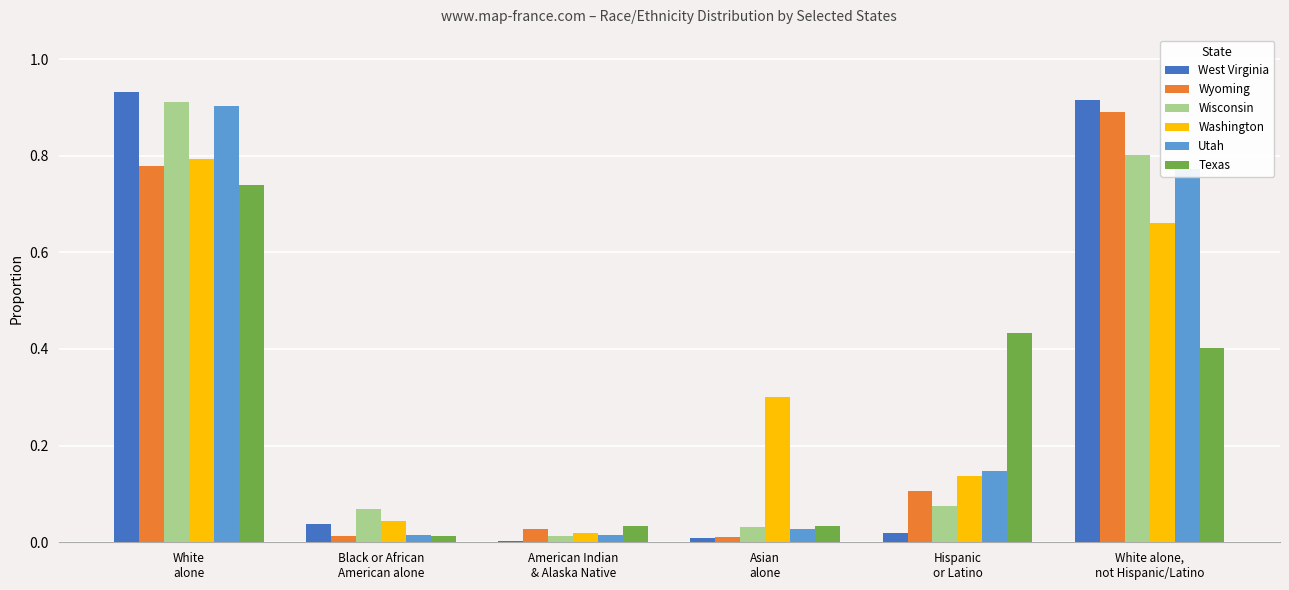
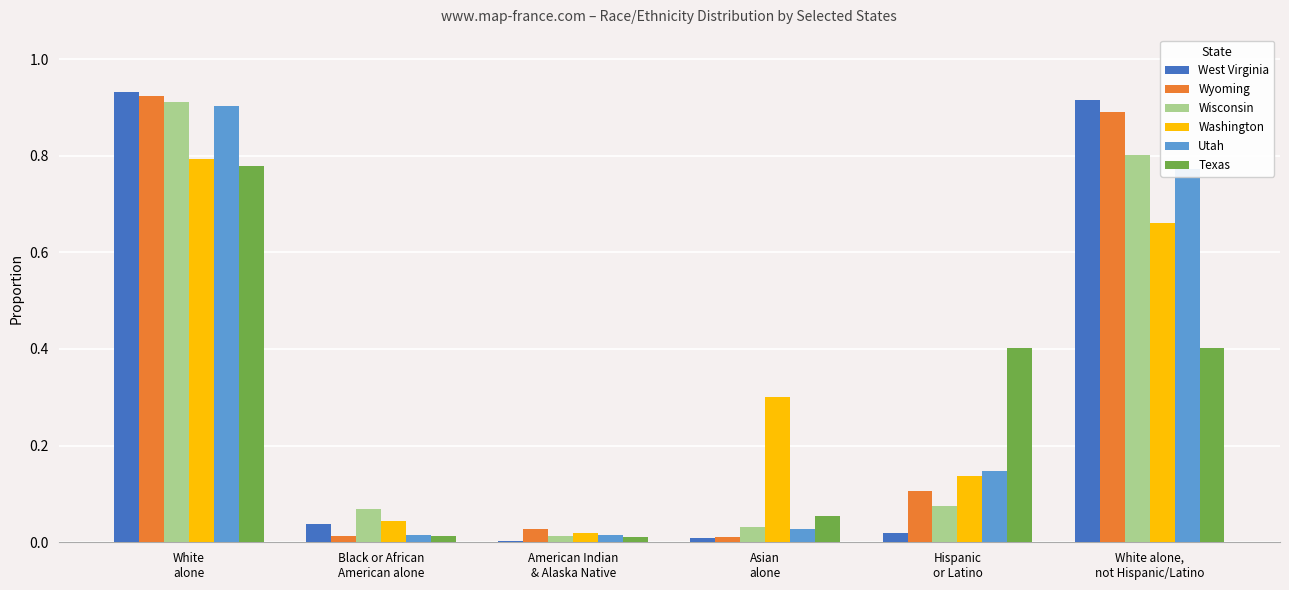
  {
    "Wyoming": {
-     "White alone": 0.78,
+     "White alone": 0.92,
      "Black or African American alone": 0.01,
      "American Indian & Alaska Native": 0.03,
      "Asian alone": 0.01,
      "Hispanic or Latino": 0.11,
      "White alone, not Hispanic/Latino": 0.89
    },
    "Wisconsin": {
      "White alone": 0.91,
      "Black or African American alone": 0.07,
      "American Indian & Alaska Native": 0.01,
      "Asian alone": 0.03,
      "Hispanic or Latino": 0.08,
      "White alone, not Hispanic/Latino": 0.80
    },
    "Washington": {
      "White alone": 0.79,
      "Black or African American alone": 0.05,
      "American Indian & Alaska Native": 0.02,
      "Asian alone": 0.30,
      "Hispanic or Latino": 0.14,
      "White alone, not Hispanic/Latino": 0.66
    },
    "Texas": {
-     "White alone": 0.74,
+     "White alone": 0.78,
      "Black or African American alone": 0.01,
-     "American Indian & Alaska Native": 0.03,
-     "Asian alone": 0.03,
-     "Hispanic or Latino": 0.43,
+     "American Indian & Alaska Native": 0.01,
+     "Asian alone": 0.06,
+     "Hispanic or Latino": 0.40,
      "White alone, not Hispanic/Latino": 0.40
    }
  }
